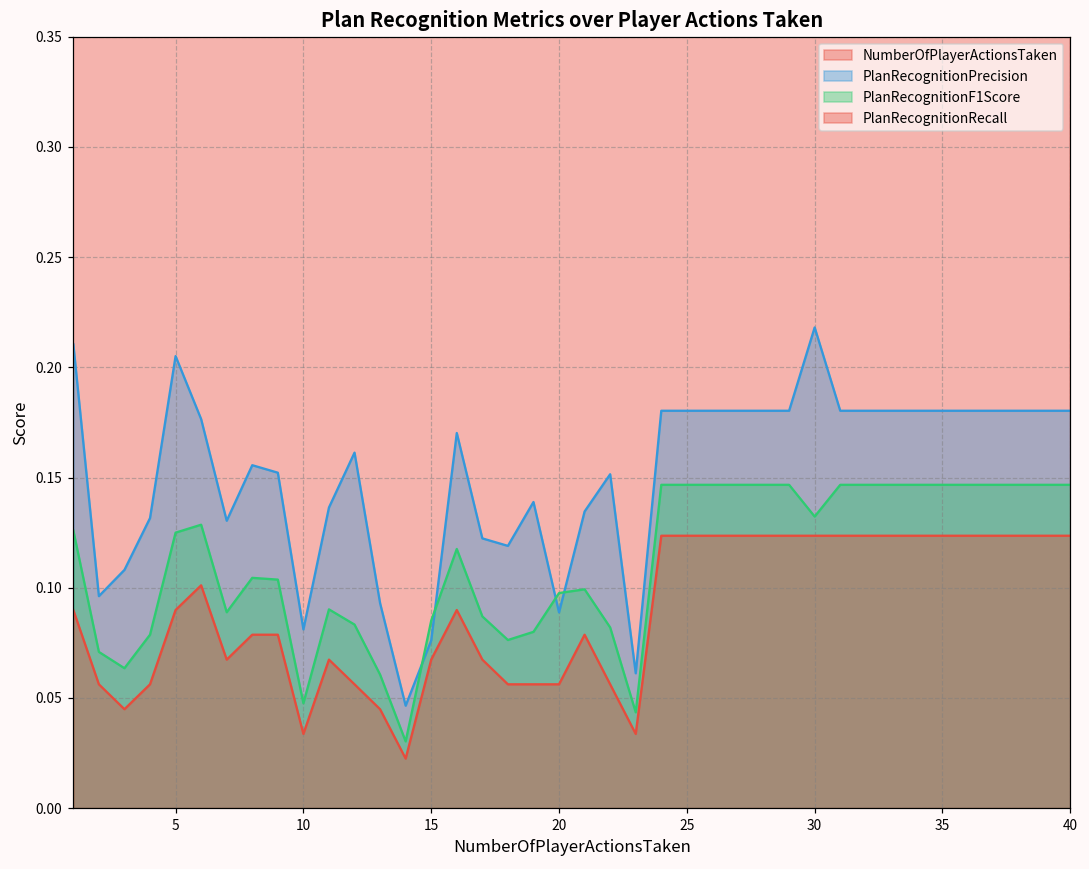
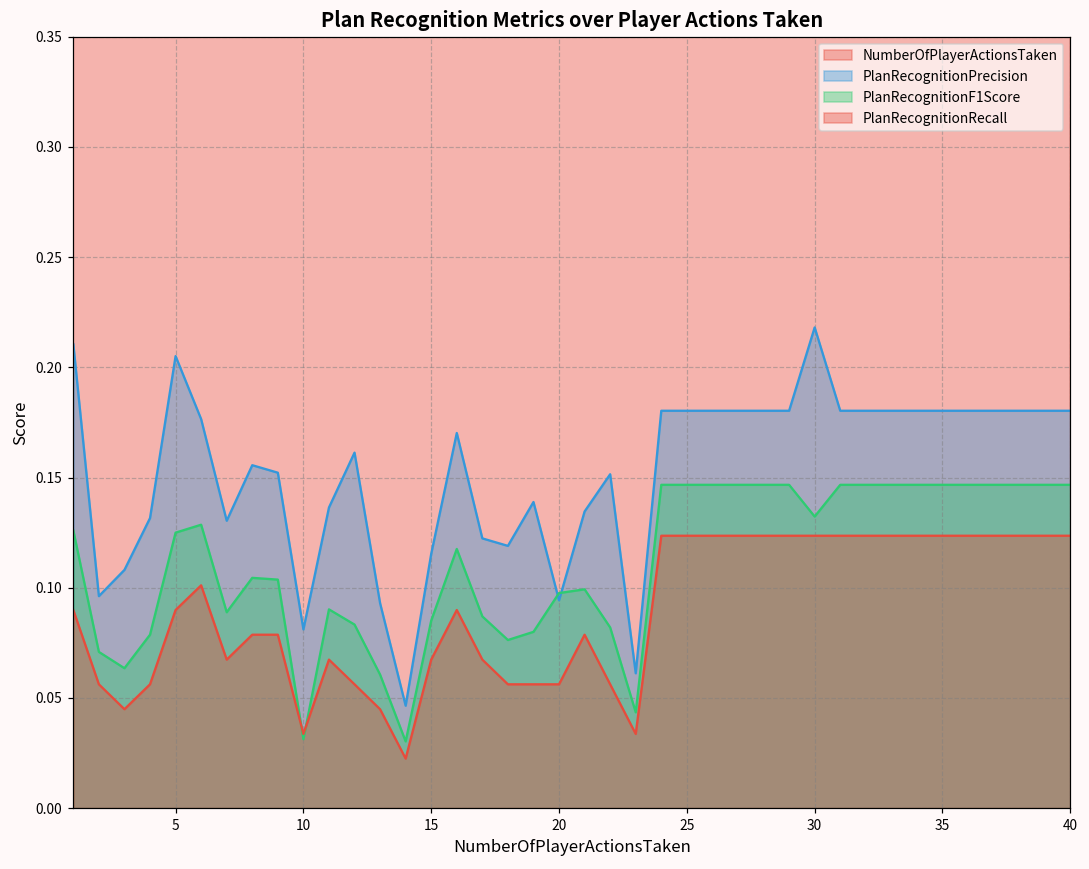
  {
    "PlanRecognitionPrecision": {
      "5": 0.205,
      "10": 0.081,
-     "15": 0.076,
-     "20": 0.089,
+     "15": 0.115,
+     "20": 0.094,
      "25": 0.180,
      "30": 0.218,
      "35": 0.180,
      "40": 0.180
    },
    "PlanRecognitionF1Score": {
      "5": 0.125,
-     "10": 0.048,
+     "10": 0.031,
      "15": 0.085,
      "20": 0.098,
      "25": 0.147,
      "30": 0.132,
      "35": 0.147,
      "40": 0.147
    }
  }
